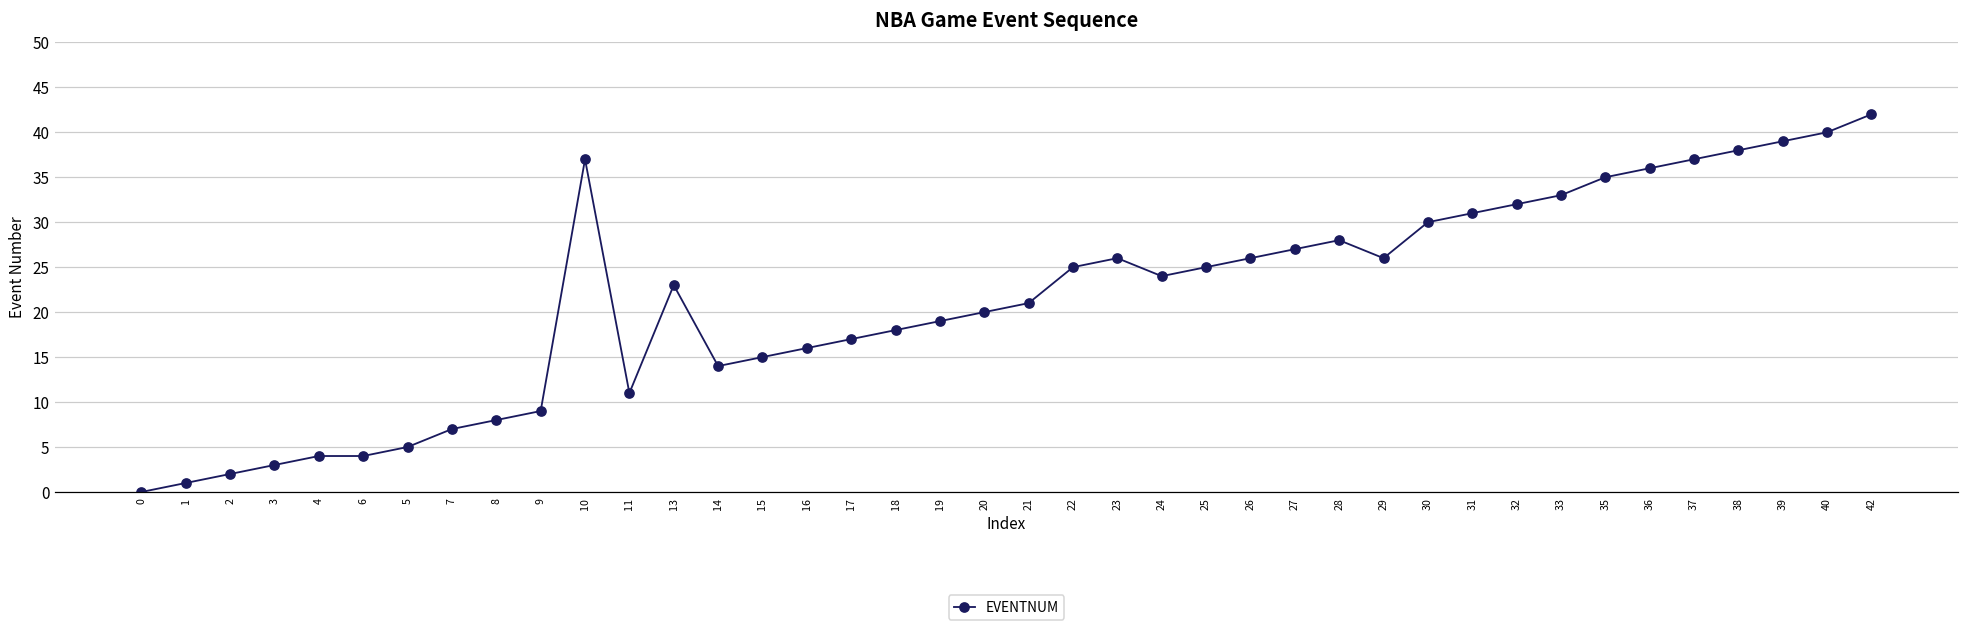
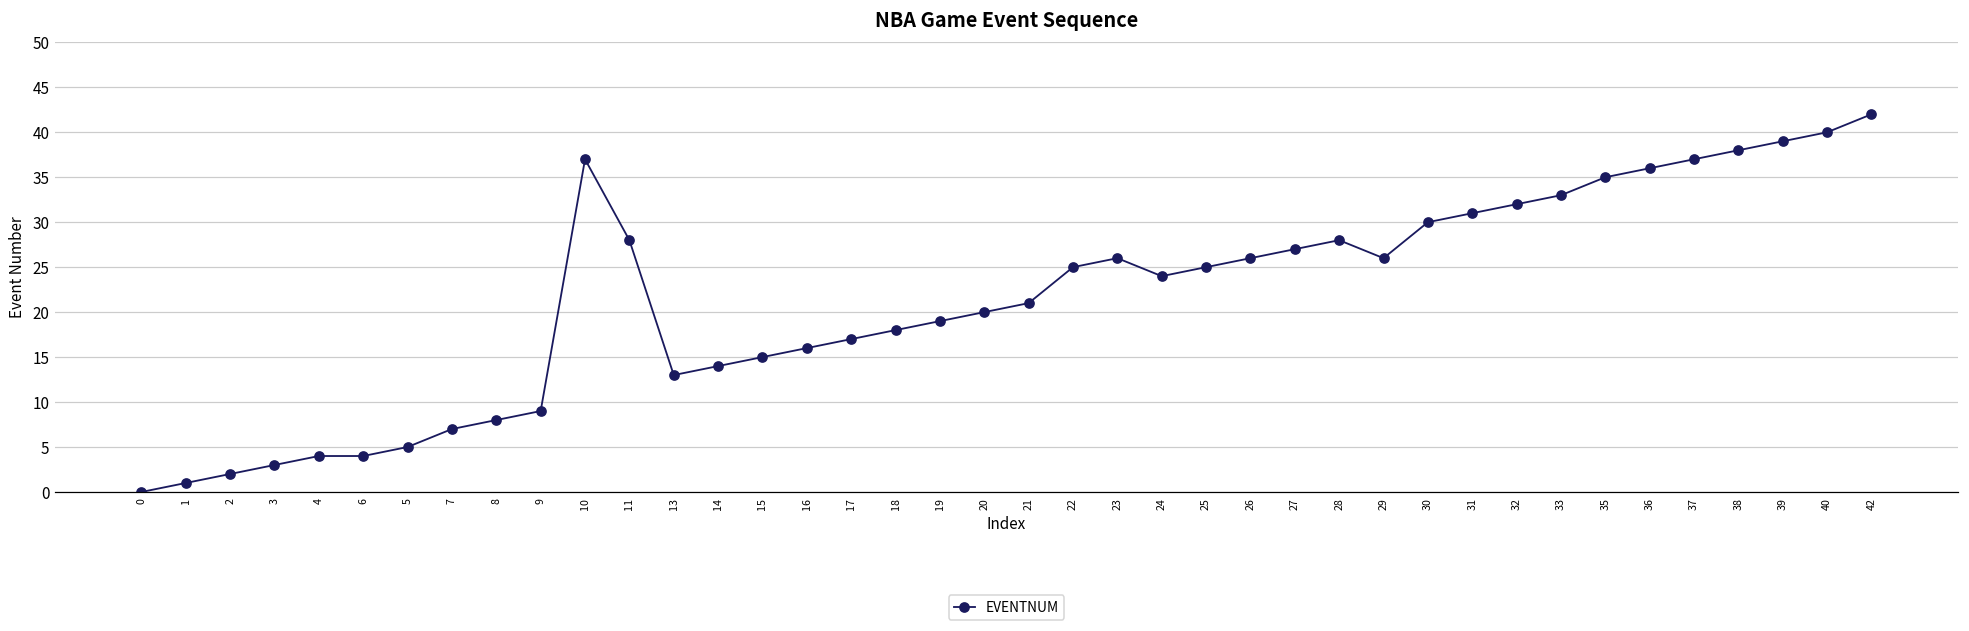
  {
    "0": 0,
    "1": 1,
    "2": 2,
    "3": 3,
    "4": 4,
    "6": 4,
    "5": 5,
    "7": 7,
    "8": 8,
    "9": 9,
    "10": 37,
-   "11": 11,
-   "13": 23,
+   "11": 28,
+   "13": 13,
    "14": 14,
    "15": 15,
    "16": 16,
    "17": 17,
    "18": 18,
    "19": 19,
    "20": 20,
    "21": 21,
    "22": 25,
    "23": 26,
    "24": 24,
    "25": 25,
    "26": 26,
    "27": 27,
    "28": 28,
    "29": 26,
    "30": 30,
    "31": 31,
    "32": 32,
    "33": 33,
    "35": 35,
    "36": 36,
    "37": 37,
    "38": 38,
    "39": 39,
    "40": 40,
    "42": 42
  }
